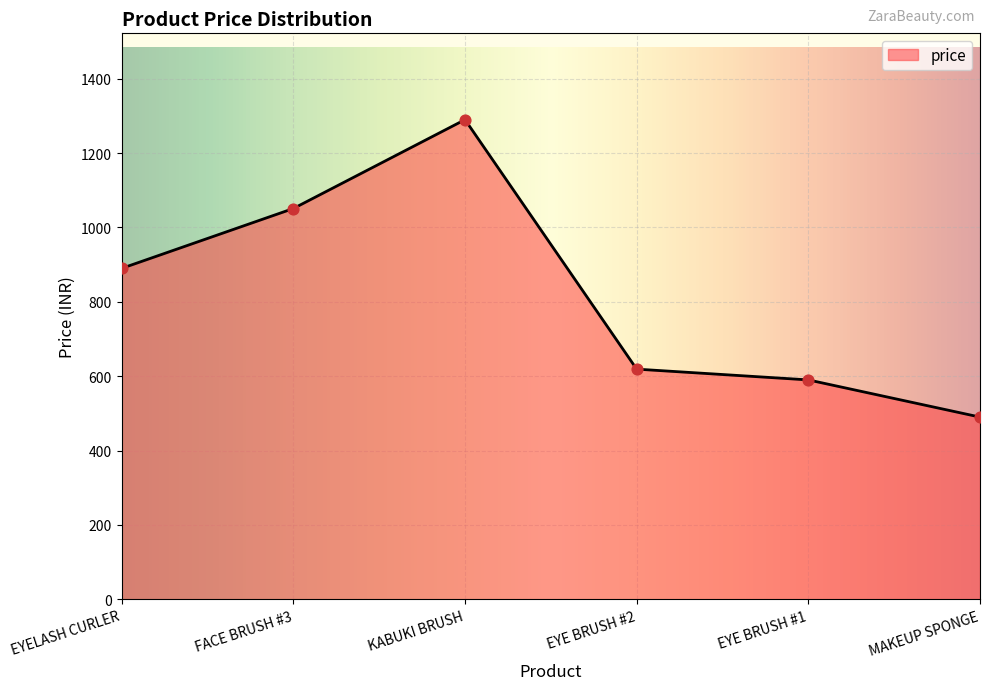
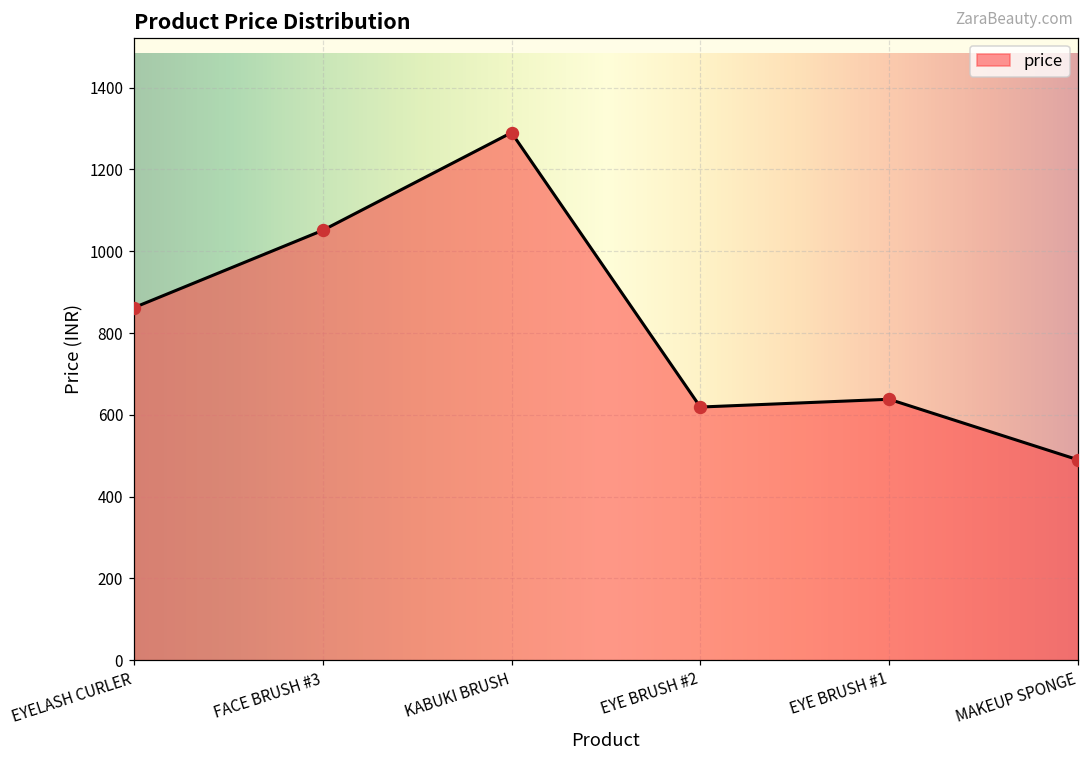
  {
-   "EYELASH CURLER": 890,
+   "EYELASH CURLER": 860,
    "FACE BRUSH #3": 1050,
    "KABUKI BRUSH": 1290,
    "EYE BRUSH #2": 620,
-   "EYE BRUSH #1": 590,
+   "EYE BRUSH #1": 640,
    "MAKEUP SPONGE": 490
  }
